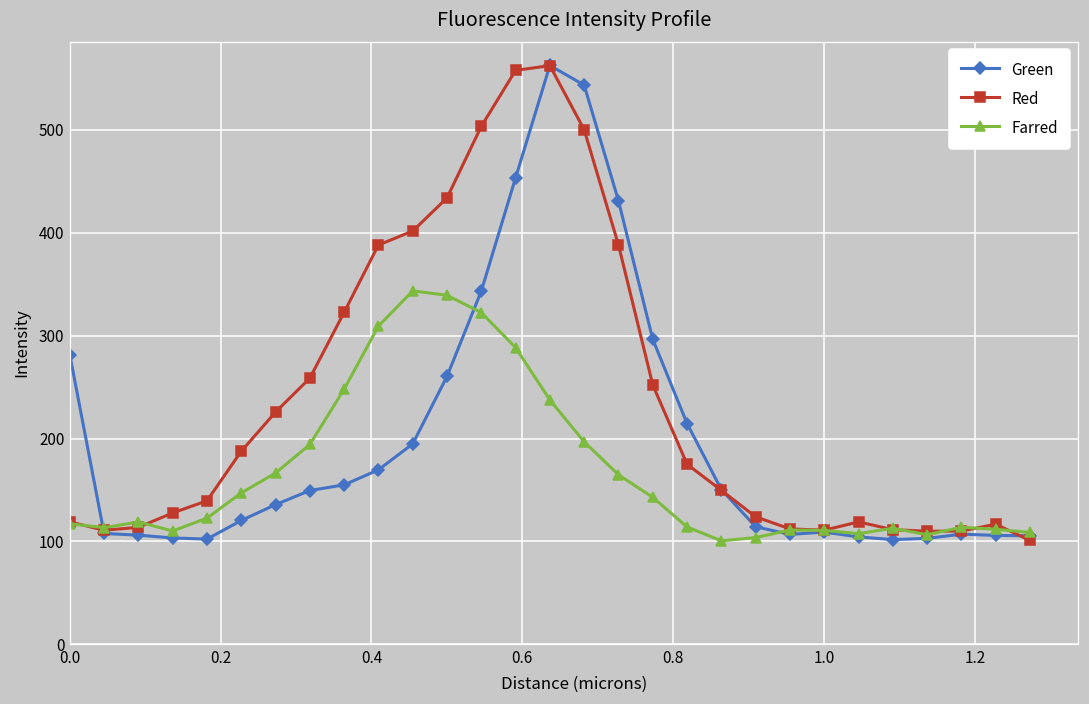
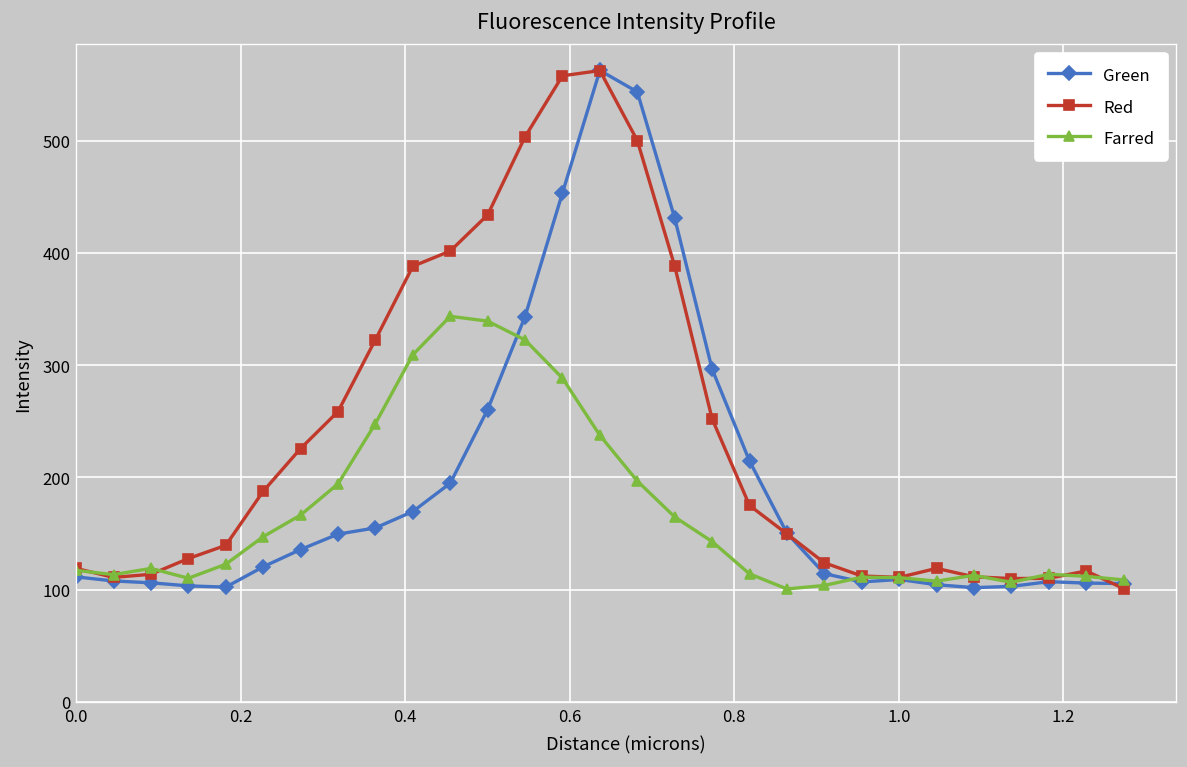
  {
    "Green": {
-     "0.0": 280
+     "0.0": 110
    }
  }
